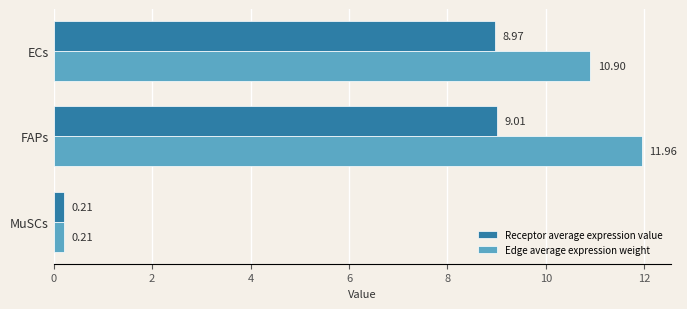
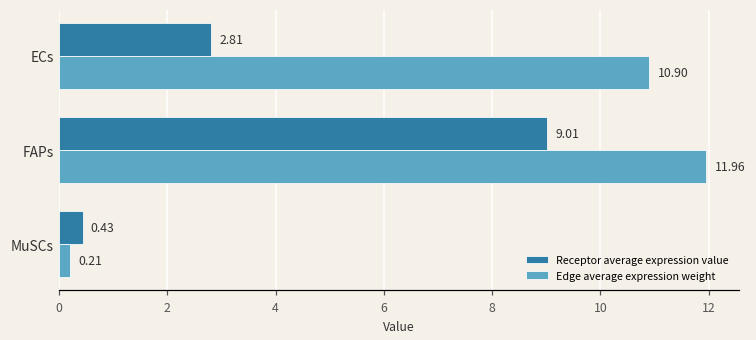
  {
    "Receptor average expression value": {
-     "ECs": 8.97,
+     "ECs": 2.81,
      "FAPs": 9.01,
-     "MuSCs": 0.21
+     "MuSCs": 0.43
    },
    "Edge average expression weight": {
      "ECs": 10.90,
      "FAPs": 11.96,
      "MuSCs": 0.21
    }
  }
